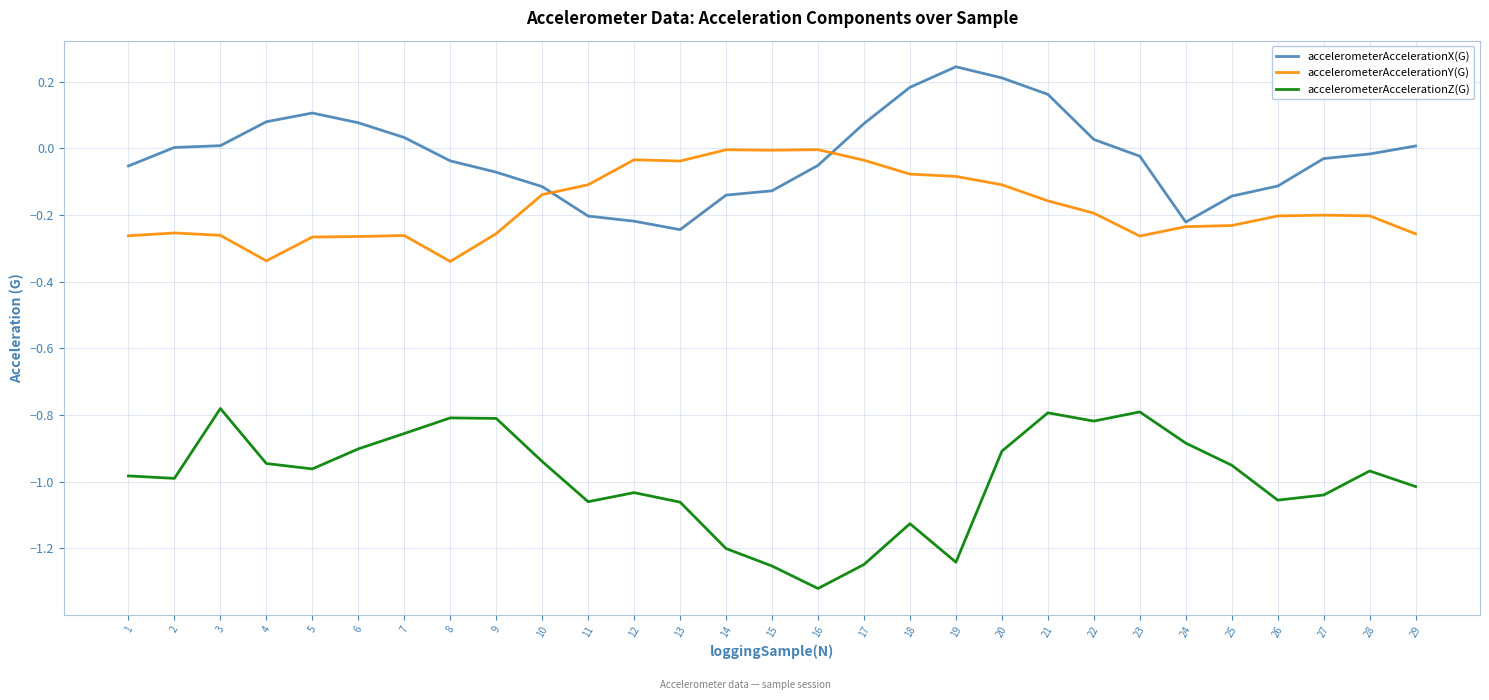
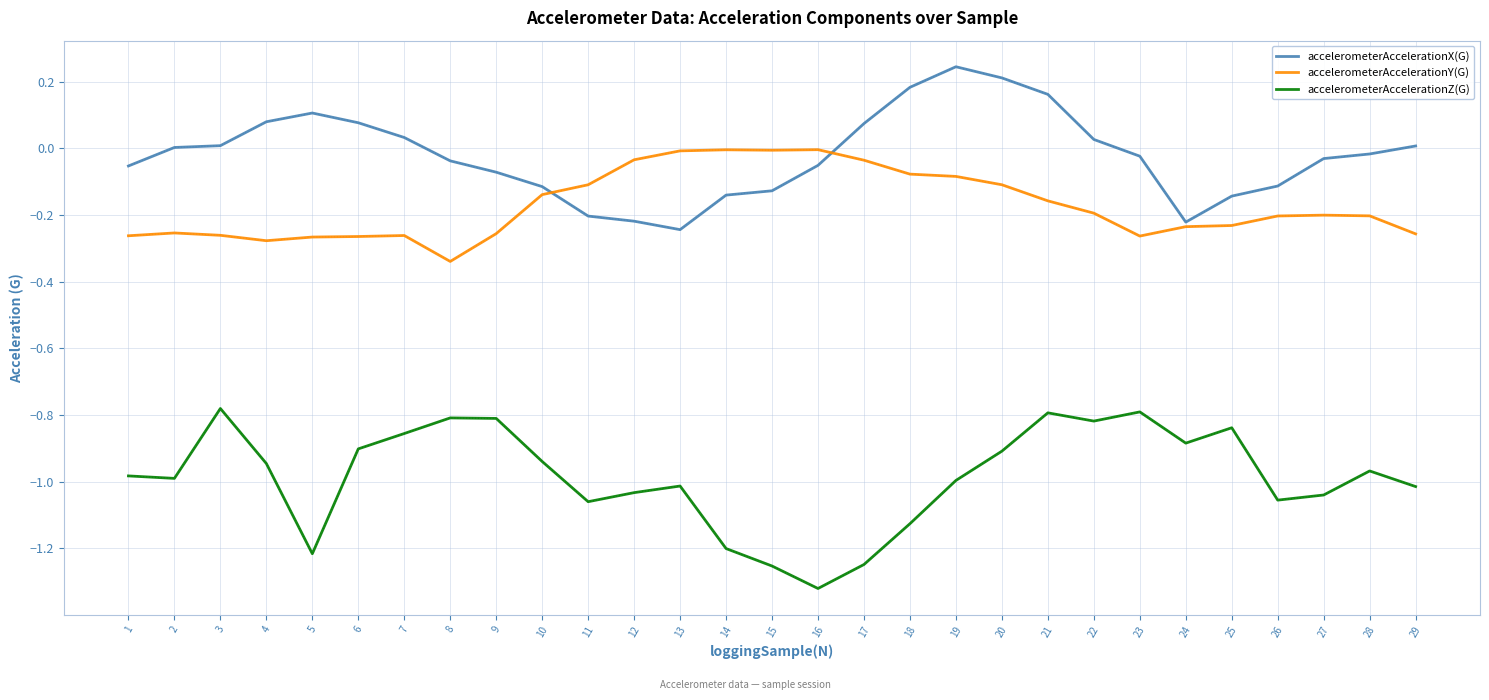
  {
    "accelerometerAccelerationX(G)": {
      "1": -0.05,
      "2": 0.00,
      "3": 0.01,
      "4": 0.08,
      "5": 0.11,
      "6": 0.08,
      "7": 0.03,
      "8": -0.04,
      "9": -0.07,
      "10": -0.11,
      "11": -0.20,
      "12": -0.22,
      "13": -0.24,
      "14": -0.14,
      "15": -0.13,
      "16": -0.05,
      "17": 0.07,
      "18": 0.18,
      "19": 0.24,
      "20": 0.21,
      "21": 0.16,
      "22": 0.03,
      "23": -0.02,
      "24": -0.22,
      "25": -0.14,
      "26": -0.11,
      "27": -0.03,
      "28": -0.02,
      "29": 0.01
    },
    "accelerometerAccelerationY(G)": {
      "1": -0.26,
      "2": -0.25,
      "3": -0.26,
-     "4": -0.34,
+     "4": -0.28,
      "5": -0.27,
      "6": -0.26,
      "7": -0.26,
      "8": -0.34,
      "9": -0.26,
      "10": -0.14,
      "11": -0.11,
      "12": -0.03,
-     "13": -0.04,
+     "13": -0.01,
      "14": 0.00,
      "15": -0.01,
      "16": 0.00,
      "17": -0.04,
      "18": -0.08,
      "19": -0.08,
      "20": -0.11,
      "21": -0.16,
      "22": -0.19,
      "23": -0.26,
      "24": -0.24,
      "25": -0.23,
      "26": -0.20,
      "27": -0.20,
      "28": -0.20,
      "29": -0.26
    },
    "accelerometerAccelerationZ(G)": {
      "1": -0.98,
      "2": -0.99,
      "3": -0.78,
      "4": -0.95,
-     "5": -0.96,
+     "5": -1.22,
      "6": -0.90,
      "7": -0.86,
      "8": -0.81,
      "9": -0.81,
      "10": -0.94,
      "11": -1.06,
      "12": -1.03,
-     "13": -1.06,
+     "13": -1.01,
      "14": -1.20,
      "15": -1.25,
      "16": -1.32,
      "17": -1.25,
      "18": -1.13,
-     "19": -1.24,
+     "19": -1.00,
      "20": -0.91,
      "21": -0.79,
      "22": -0.82,
      "23": -0.79,
      "24": -0.88,
-     "25": -0.95,
+     "25": -0.84,
      "26": -1.06,
      "27": -1.04,
      "28": -0.97,
      "29": -1.02
    }
  }
